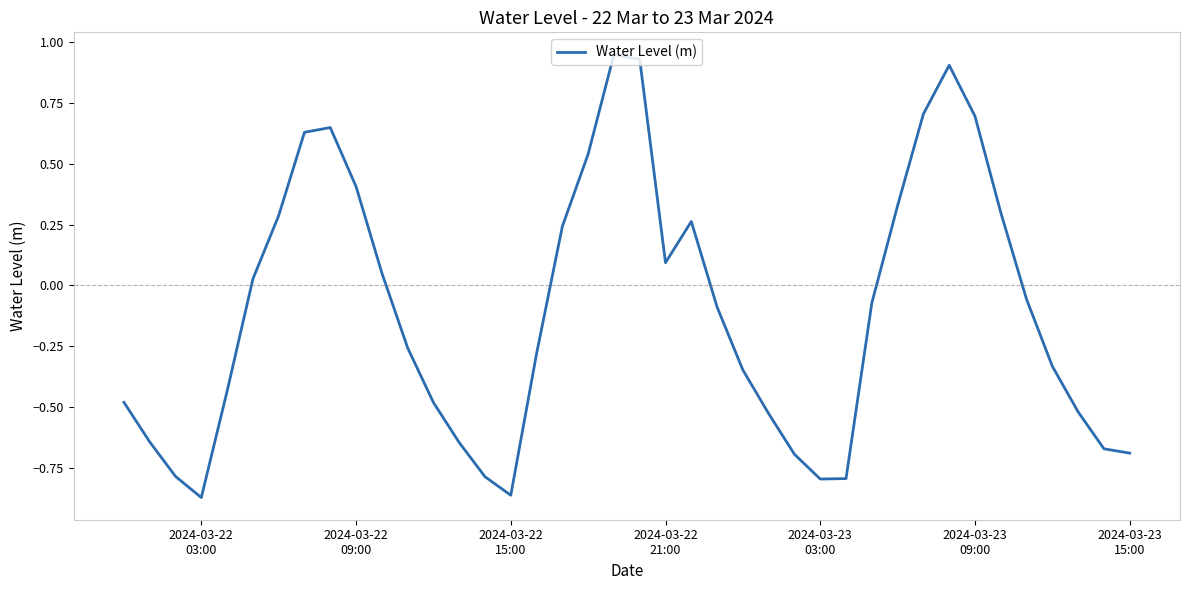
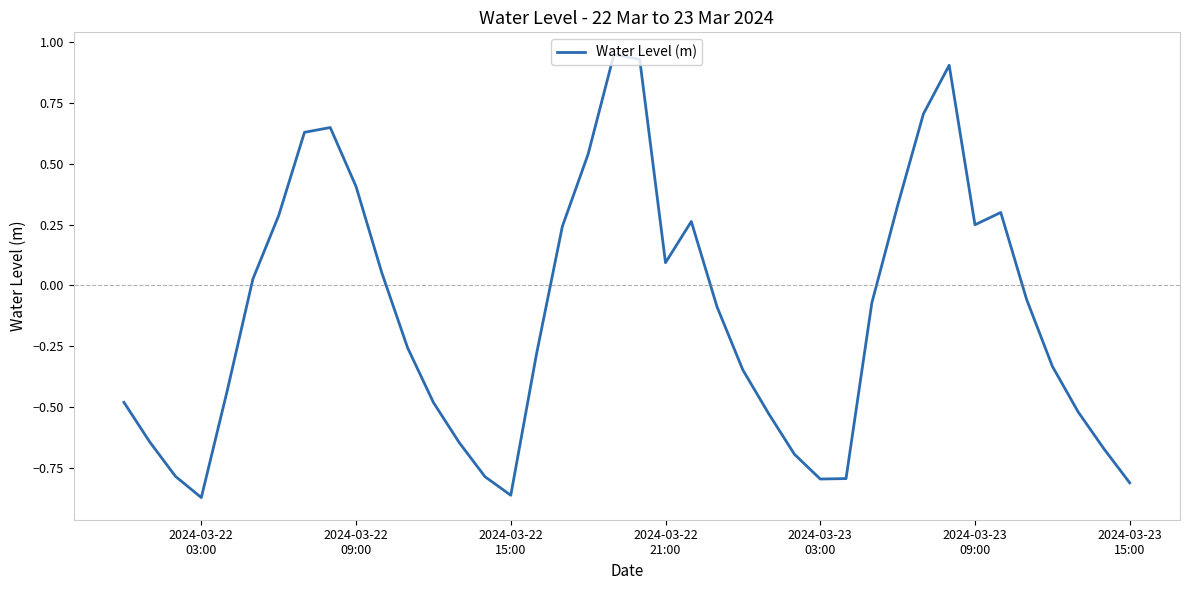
  {
    "2024-03-22 03:00": -0.87,
    "2024-03-22 09:00": 0.41,
    "2024-03-22 15:00": -0.86,
    "2024-03-22 21:00": 0.09,
    "2024-03-23 03:00": -0.80,
-   "2024-03-23 09:00": 0.70,
-   "2024-03-23 15:00": -0.69
+   "2024-03-23 09:00": 0.25,
+   "2024-03-23 15:00": -0.81
  }
